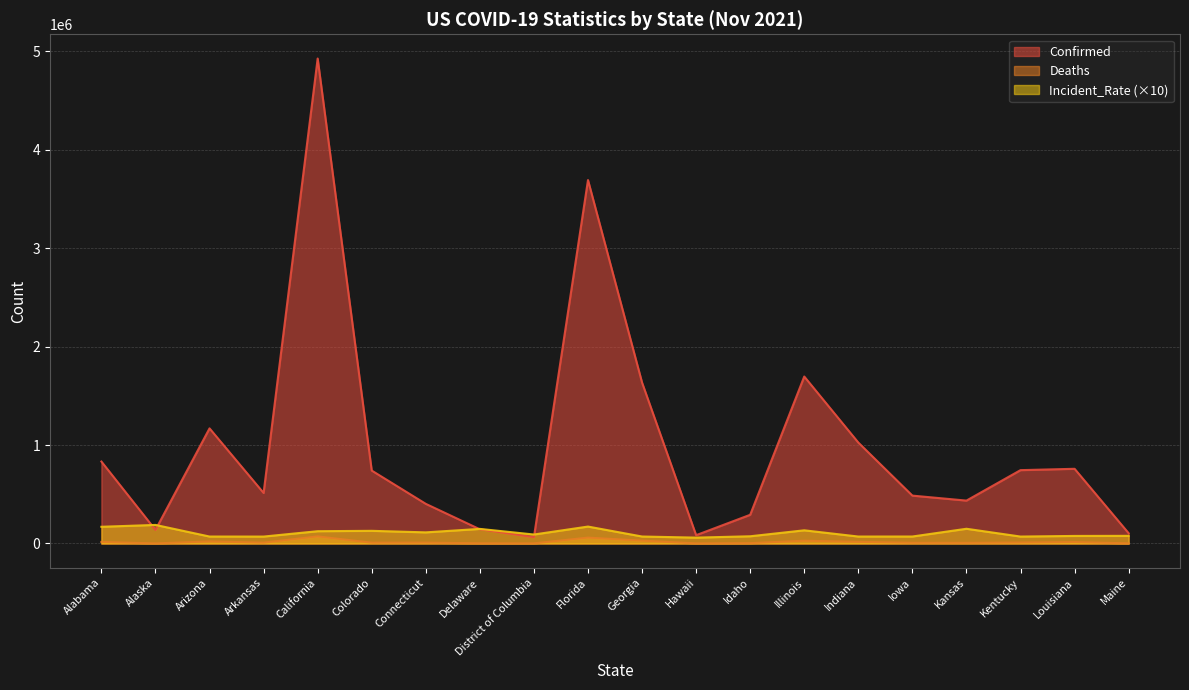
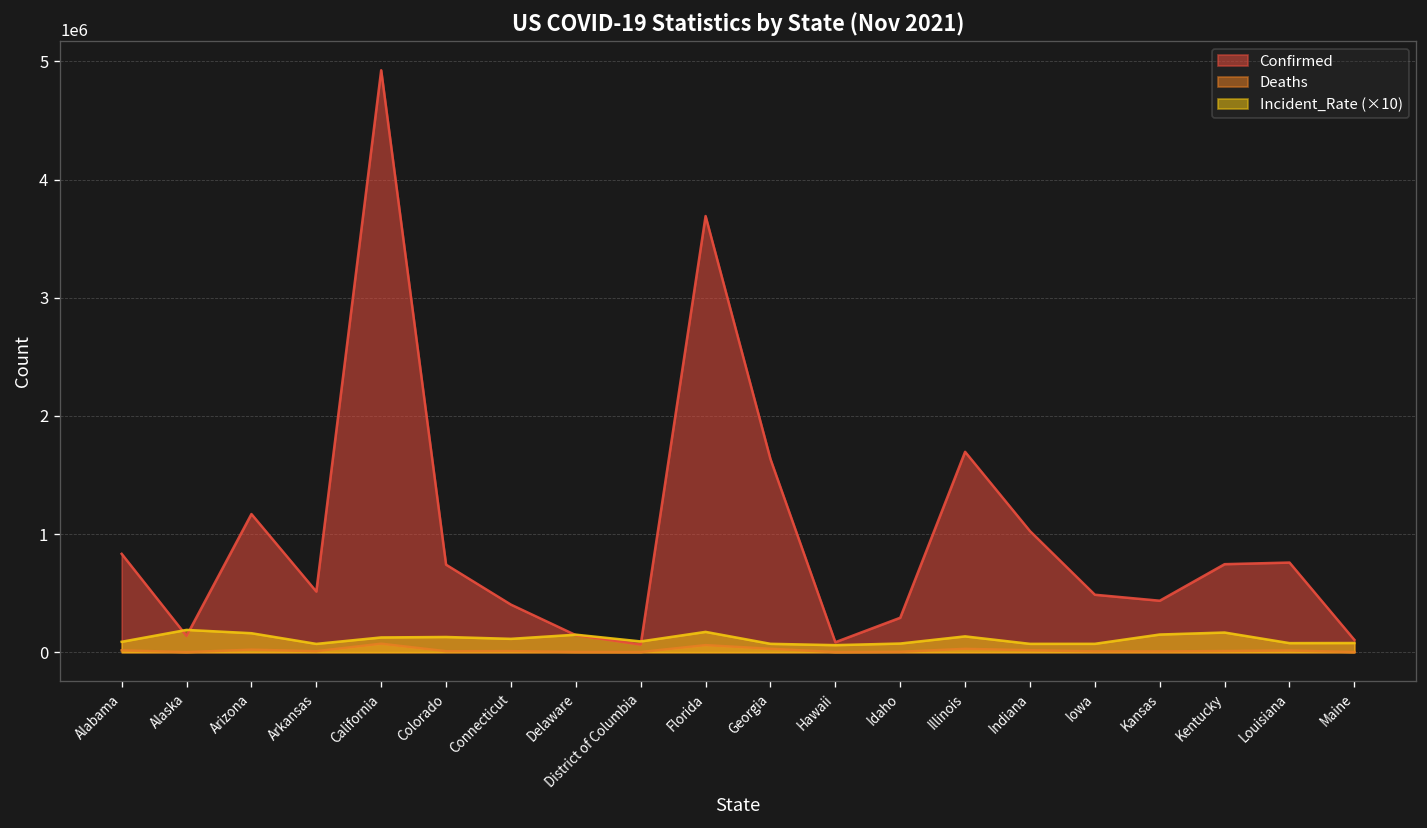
  {
    "Incident_Rate (×10)": {
-     "Alabama": 200000,
+     "Alabama": 100000,
      "Alaska": 200000,
-     "Arizona": 100000,
+     "Arizona": 200000,
      "Arkansas": 100000,
      "California": 100000,
      "Colorado": 100000,
      "Connecticut": 100000,
      "District of Columbia": 100000,
      "Florida": 200000,
      "Georgia": 100000,
      "Idaho": 100000,
      "Illinois": 100000,
      "Indiana": 100000,
      "Iowa": 100000,
      "Kansas": 100000,
-     "Kentucky": 100000,
+     "Kentucky": 200000,
      "Louisiana": 100000,
      "Maine": 100000
    }
  }
